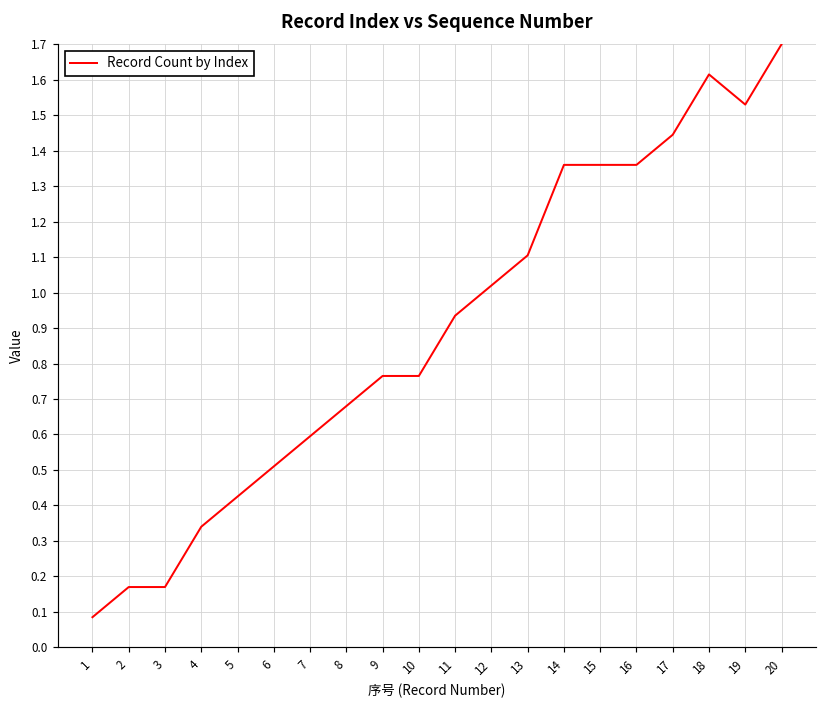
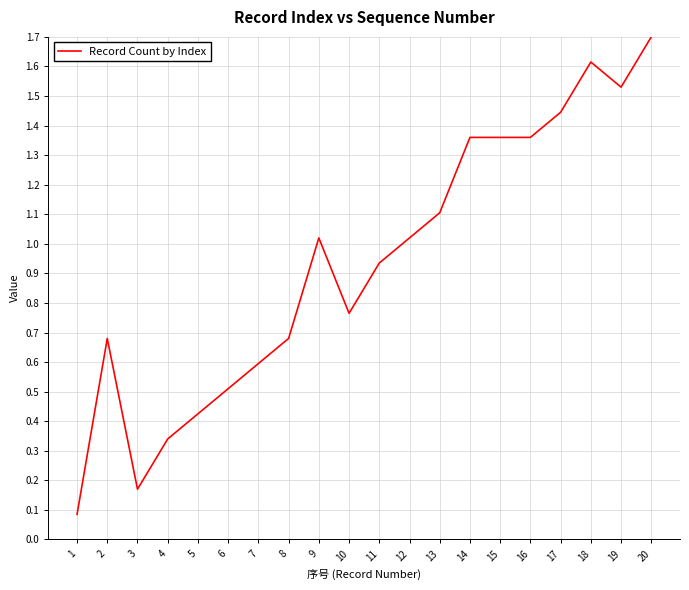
  {
    "1": 0.09,
-   "2": 0.17,
+   "2": 0.68,
    "3": 0.17,
    "4": 0.34,
    "5": 0.43,
    "6": 0.51,
    "7": 0.60,
    "8": 0.68,
-   "9": 0.77,
+   "9": 1.02,
    "10": 0.77,
    "11": 0.94,
    "12": 1.02,
    "13": 1.11,
    "14": 1.36,
    "15": 1.36,
    "16": 1.36,
    "17": 1.44,
    "18": 1.62,
    "19": 1.53,
    "20": 1.70
  }
